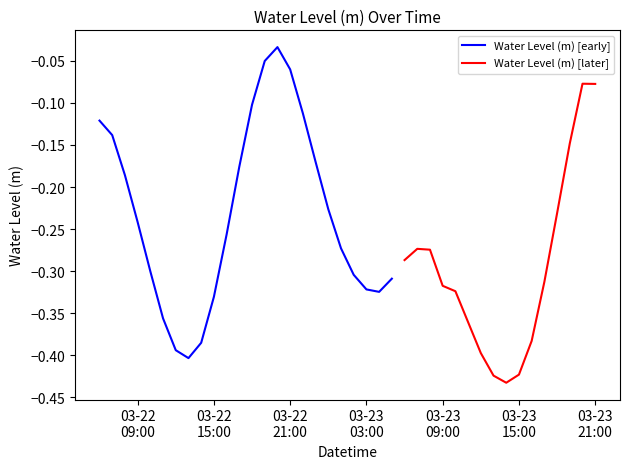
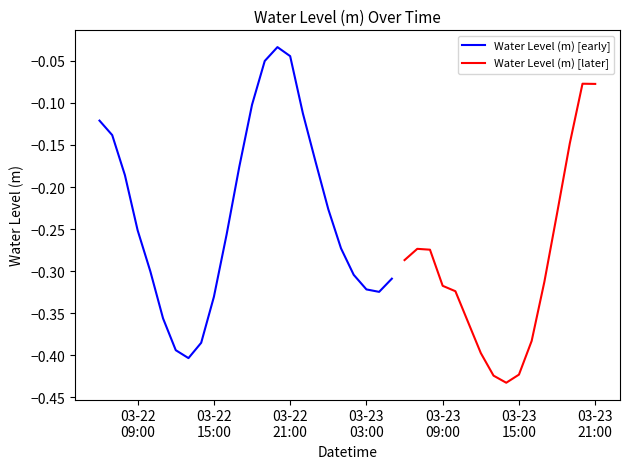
  {
    "Water Level (m) [early]": {
-     "03-22 09:00": -0.24,
+     "03-22 09:00": -0.25,
      "03-22 15:00": -0.33,
-     "03-22 21:00": -0.06,
+     "03-22 21:00": -0.04,
      "03-23 03:00": -0.32
    },
    "Water Level (m) [later]": {
      "03-23 09:00": -0.32,
      "03-23 15:00": -0.42,
      "03-23 21:00": -0.08
    }
  }
